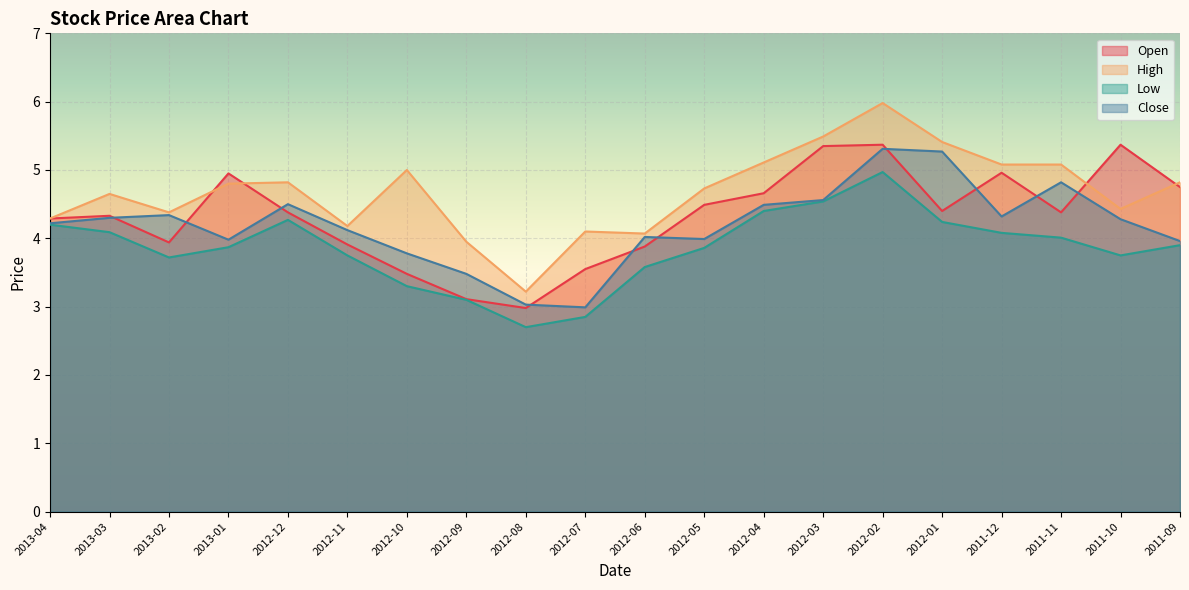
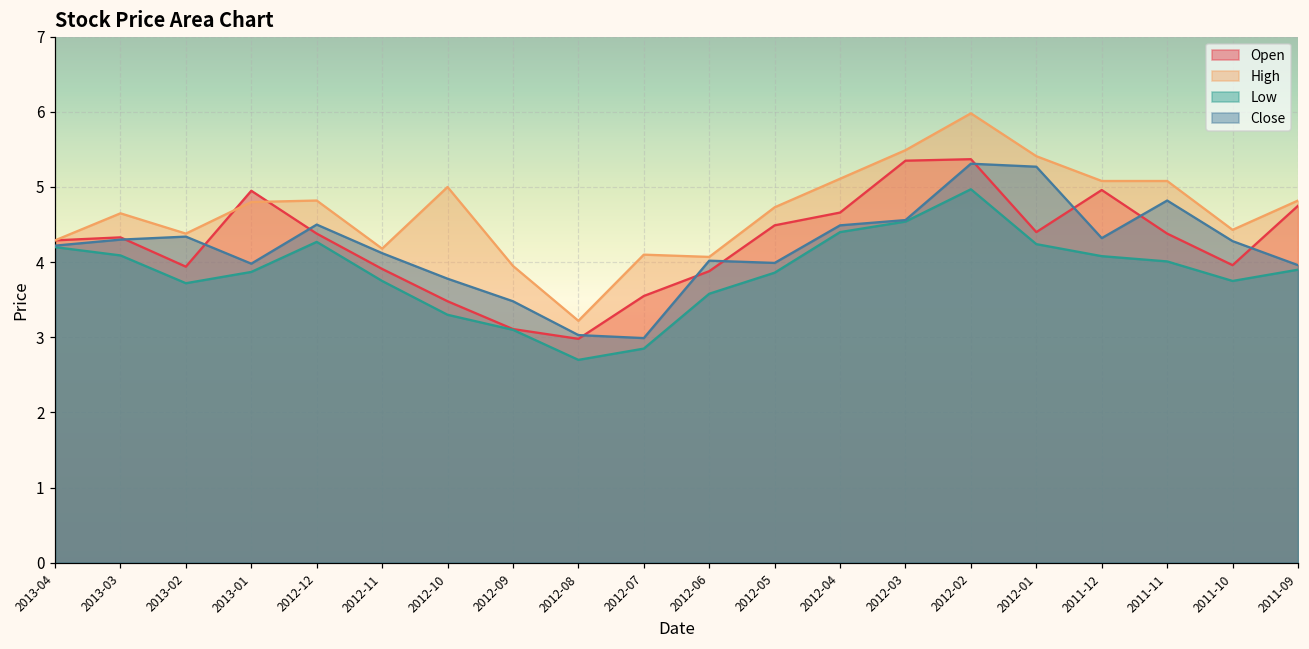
  {
    "Open": {
      "2013-02": 3.9,
      "2013-01": 5.0,
      "2012-12": 4.4,
      "2012-11": 3.9,
      "2012-10": 3.5,
      "2012-08": 3.0,
      "2012-07": 3.6,
      "2012-06": 3.9,
      "2012-05": 4.5,
      "2012-04": 4.7,
      "2012-03": 5.4,
      "2012-02": 5.4,
      "2012-01": 4.4,
      "2011-12": 5.0,
      "2011-11": 4.4,
-     "2011-10": 5.4,
+     "2011-10": 4.0,
      "2011-09": 4.8
    },
    "High": {
      "2013-03": 4.7,
      "2013-02": 4.4,
      "2013-01": 4.8,
      "2012-12": 4.8,
      "2012-11": 4.2,
      "2012-10": 5.0,
      "2012-09": 4.0,
      "2012-08": 3.2,
      "2012-07": 4.1,
      "2012-06": 4.1,
      "2012-05": 4.7,
      "2012-04": 5.1,
      "2012-03": 5.5,
      "2012-02": 6.0,
      "2012-01": 5.4,
      "2011-12": 5.1,
      "2011-11": 5.1,
      "2011-10": 4.4,
      "2011-09": 4.8
    }
  }
